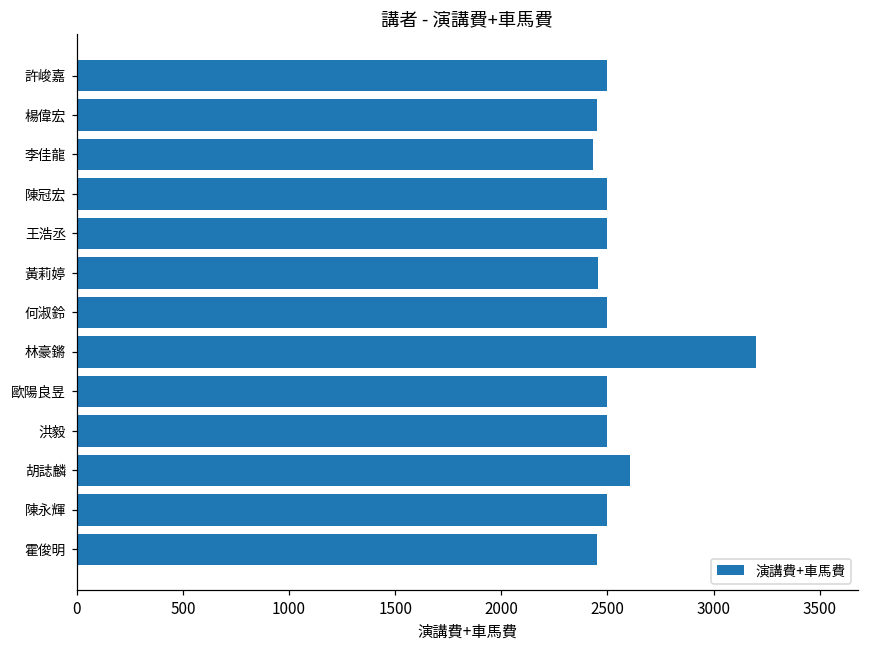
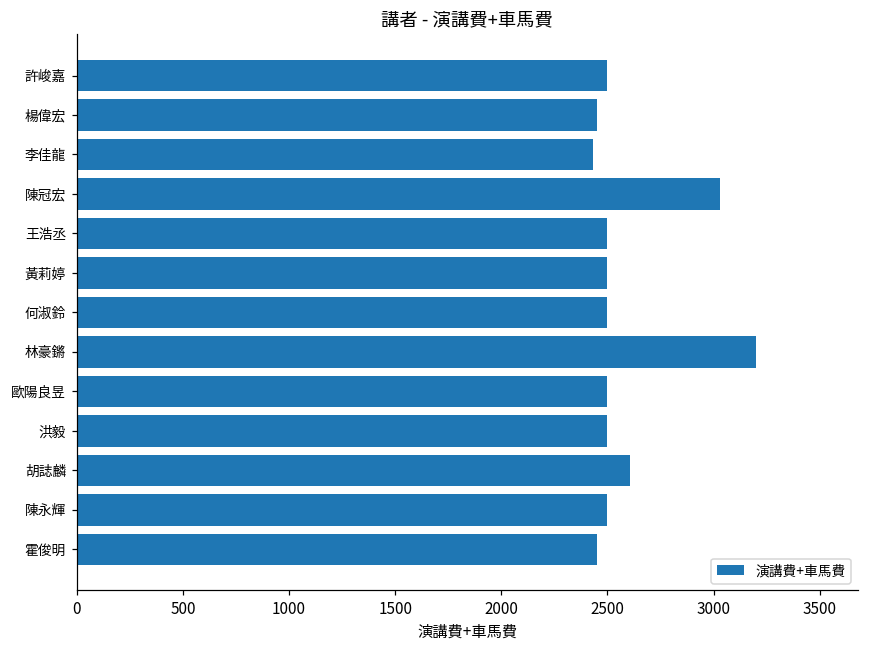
  {
    "許峻嘉": 2500,
    "楊偉宏": 2450,
    "李佳龍": 2430,
-   "陳冠宏": 2500,
+   "陳冠宏": 3030,
    "王浩丞": 2500,
-   "黃莉婷": 2450,
+   "黃莉婷": 2500,
    "何淑鈴": 2500,
    "林豪鏘": 3200,
    "歐陽良昱": 2500,
    "洪毅": 2500,
    "胡誌麟": 2610,
    "陳永輝": 2500,
    "霍俊明": 2450
  }
